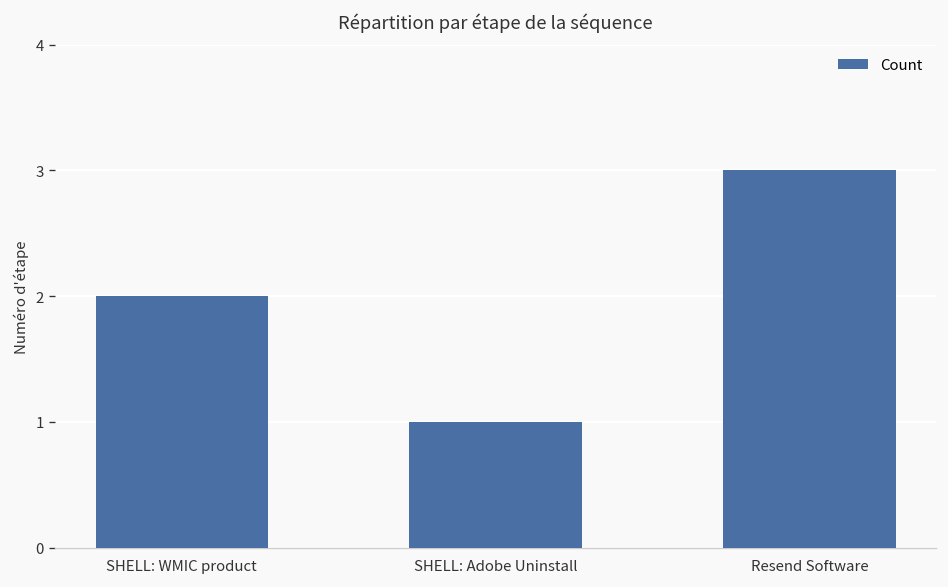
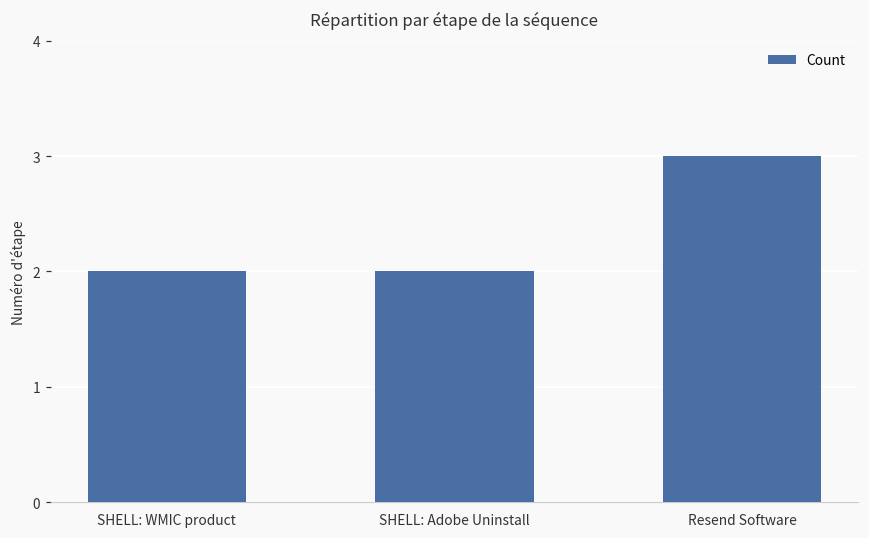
  {
    "SHELL: WMIC product": 2,
-   "SHELL: Adobe Uninstall": 1,
+   "SHELL: Adobe Uninstall": 2,
    "Resend Software": 3
  }
